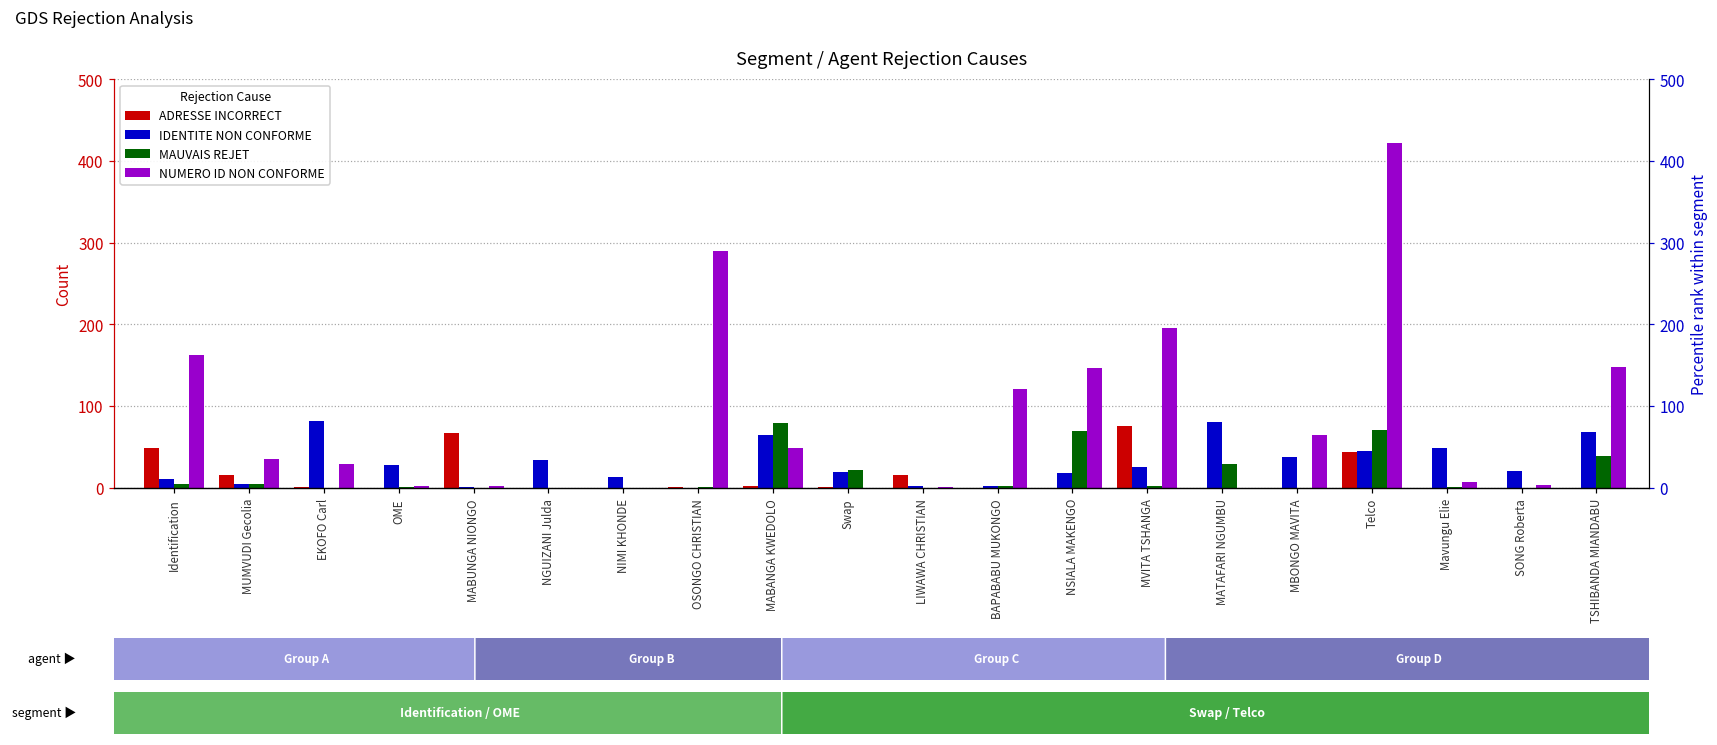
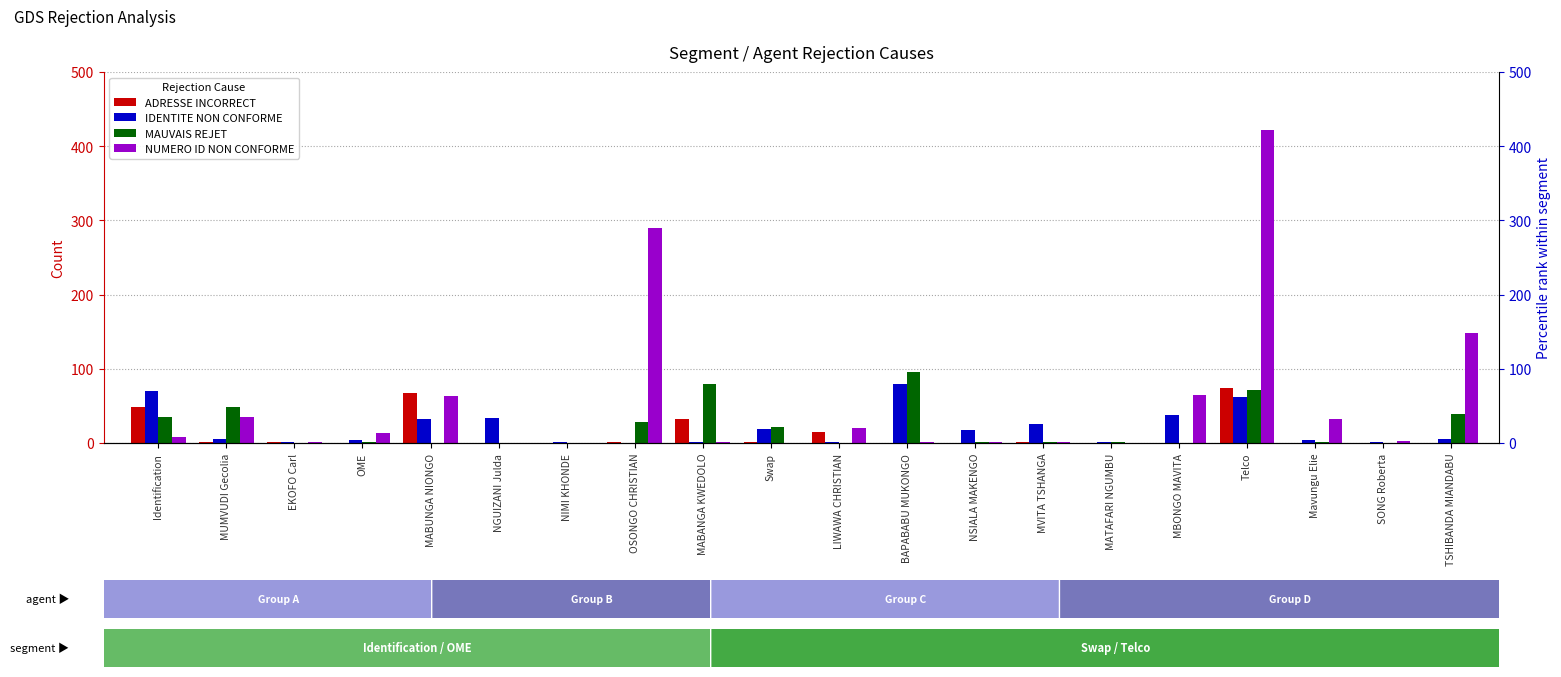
  {
    "ADRESSE INCORRECT": {
      "Identification": 50,
-     "MUMVUDI Gecolia": 20,
+     "MUMVUDI Gecolia": 0,
      "OME": 0,
      "MABUNGA NIONGO": 70,
      "NGUIZANI Julda": 0,
      "NIMI KHONDE": 0,
-     "MABANGA KWEDOLO": 0,
+     "MABANGA KWEDOLO": 30,
      "LIWAWA CHRISTIAN": 20,
      "BAPABABU MUKONGO": 0,
      "NSIALA MAKENGO": 0,
-     "MVITA TSHANGA": 80,
+     "MVITA TSHANGA": 0,
      "MATAFARI NGUMBU": 0,
      "MBONGO MAVITA": 0,
-     "Telco": 40,
+     "Telco": 70,
      "Mavungu Elie": 0,
      "SONG Roberta": 0,
      "TSHIBANDA MIANDABU": 0
    },
    "IDENTITE NON CONFORME": {
-     "Identification": 10,
+     "Identification": 70,
      "MUMVUDI Gecolia": 10,
-     "EKOFO Carl": 80,
-     "OME": 30,
-     "MABUNGA NIONGO": 0,
+     "EKOFO Carl": 0,
+     "OME": 0,
+     "MABUNGA NIONGO": 30,
      "NGUIZANI Julda": 30,
-     "NIMI KHONDE": 10,
+     "NIMI KHONDE": 0,
      "OSONGO CHRISTIAN": 0,
-     "MABANGA KWEDOLO": 60,
+     "MABANGA KWEDOLO": 0,
      "Swap": 20,
-     "BAPABABU MUKONGO": 0,
+     "BAPABABU MUKONGO": 80,
      "NSIALA MAKENGO": 20,
      "MVITA TSHANGA": 30,
-     "MATAFARI NGUMBU": 80,
+     "MATAFARI NGUMBU": 0,
      "MBONGO MAVITA": 40,
-     "Telco": 50,
-     "Mavungu Elie": 50,
-     "SONG Roberta": 20,
-     "TSHIBANDA MIANDABU": 70
+     "Telco": 60,
+     "Mavungu Elie": 0,
+     "SONG Roberta": 0,
+     "TSHIBANDA MIANDABU": 10
    },
    "MAUVAIS REJET": {
-     "Identification": 0,
-     "MUMVUDI Gecolia": 0,
+     "Identification": 40,
+     "MUMVUDI Gecolia": 50,
      "EKOFO Carl": 0,
      "MABUNGA NIONGO": 0,
      "NGUIZANI Julda": 0,
      "NIMI KHONDE": 0,
-     "OSONGO CHRISTIAN": 0,
+     "OSONGO CHRISTIAN": 30,
      "MABANGA KWEDOLO": 80,
      "Swap": 20,
      "LIWAWA CHRISTIAN": 0,
-     "BAPABABU MUKONGO": 0,
-     "NSIALA MAKENGO": 70,
-     "MATAFARI NGUMBU": 30,
+     "BAPABABU MUKONGO": 100,
+     "NSIALA MAKENGO": 0,
+     "MATAFARI NGUMBU": 0,
      "MBONGO MAVITA": 0,
      "Telco": 70,
      "SONG Roberta": 0,
      "TSHIBANDA MIANDABU": 40
    },
    "NUMERO ID NON CONFORME": {
-     "Identification": 160,
+     "Identification": 10,
      "MUMVUDI Gecolia": 40,
-     "EKOFO Carl": 30,
-     "OME": 0,
-     "MABUNGA NIONGO": 0,
+     "EKOFO Carl": 0,
+     "OME": 10,
+     "MABUNGA NIONGO": 60,
      "NGUIZANI Julda": 0,
      "NIMI KHONDE": 0,
      "OSONGO CHRISTIAN": 290,
-     "MABANGA KWEDOLO": 50,
+     "MABANGA KWEDOLO": 0,
      "Swap": 0,
-     "LIWAWA CHRISTIAN": 0,
-     "BAPABABU MUKONGO": 120,
-     "NSIALA MAKENGO": 150,
-     "MVITA TSHANGA": 200,
+     "LIWAWA CHRISTIAN": 20,
+     "BAPABABU MUKONGO": 0,
+     "NSIALA MAKENGO": 0,
+     "MVITA TSHANGA": 0,
      "MATAFARI NGUMBU": 0,
      "MBONGO MAVITA": 70,
      "Telco": 420,
-     "Mavungu Elie": 10,
+     "Mavungu Elie": 30,
      "TSHIBANDA MIANDABU": 150
    }
  }
